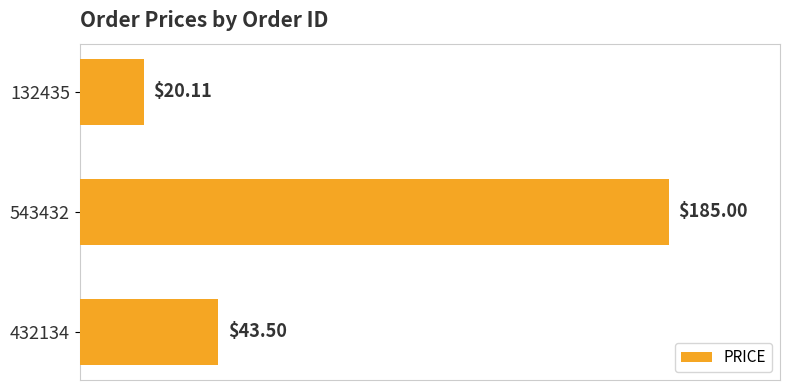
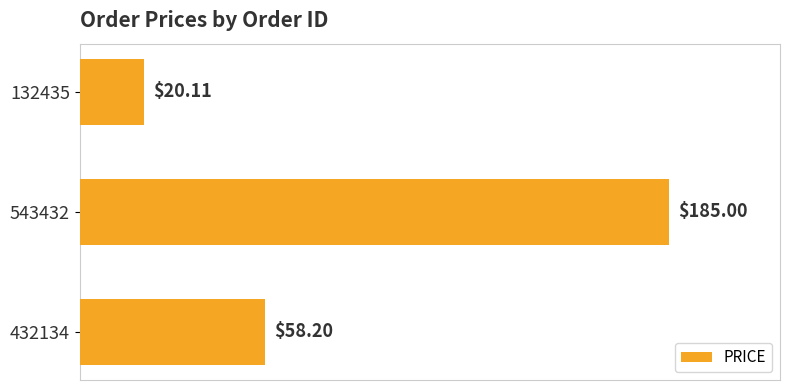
  {
    "132435": "$20.11",
    "543432": "$185.00",
-   "432134": "$43.50"
+   "432134": "$58.20"
  }
